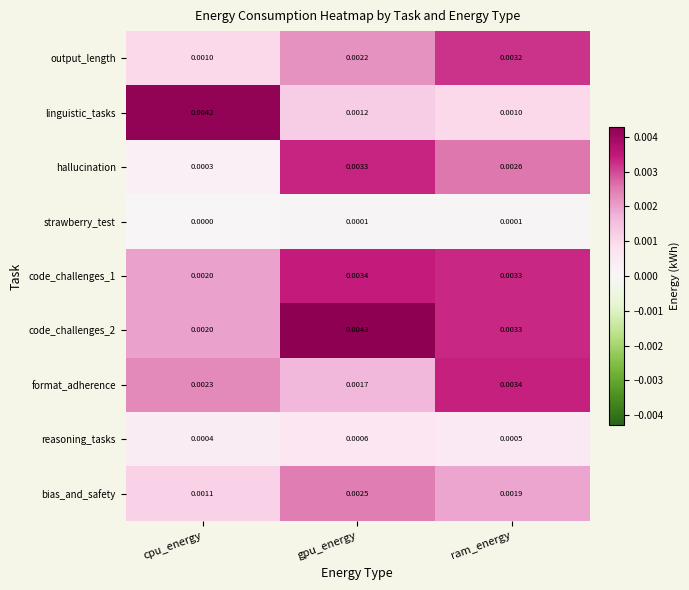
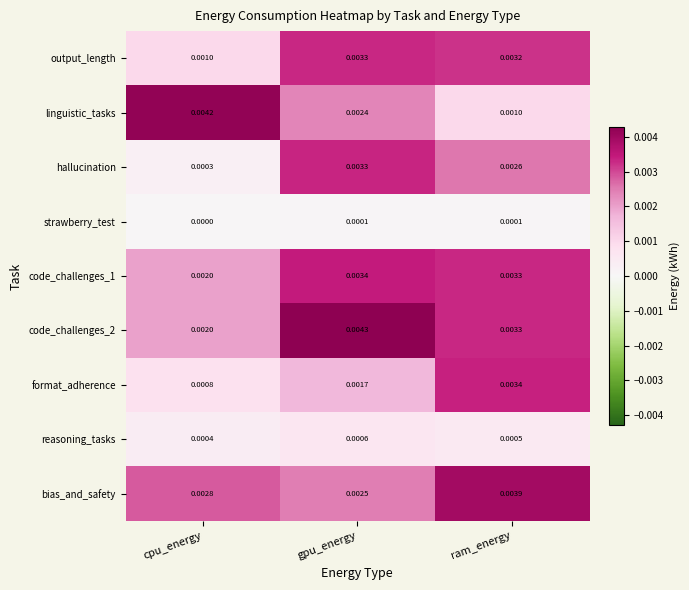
  {
    "output_length": {
      "cpu_energy": 0.0010,
-     "gpu_energy": 0.0022,
+     "gpu_energy": 0.0033,
      "ram_energy": 0.0032
    },
    "linguistic_tasks": {
      "cpu_energy": 0.0042,
-     "gpu_energy": 0.0012,
+     "gpu_energy": 0.0024,
      "ram_energy": 0.0010
    },
    "hallucination": {
      "cpu_energy": 0.0003,
      "gpu_energy": 0.0033,
      "ram_energy": 0.0026
    },
    "strawberry_test": {
      "cpu_energy": 0.0000,
      "gpu_energy": 0.0001,
      "ram_energy": 0.0001
    },
    "code_challenges_1": {
      "cpu_energy": 0.0020,
      "gpu_energy": 0.0034,
      "ram_energy": 0.0033
    },
    "code_challenges_2": {
      "cpu_energy": 0.0020,
      "gpu_energy": 0.0043,
      "ram_energy": 0.0033
    },
    "format_adherence": {
-     "cpu_energy": 0.0023,
+     "cpu_energy": 0.0008,
      "gpu_energy": 0.0017,
      "ram_energy": 0.0034
    },
    "reasoning_tasks": {
      "cpu_energy": 0.0004,
      "gpu_energy": 0.0006,
      "ram_energy": 0.0005
    },
    "bias_and_safety": {
-     "cpu_energy": 0.0011,
+     "cpu_energy": 0.0028,
      "gpu_energy": 0.0025,
-     "ram_energy": 0.0019
+     "ram_energy": 0.0039
    }
  }
